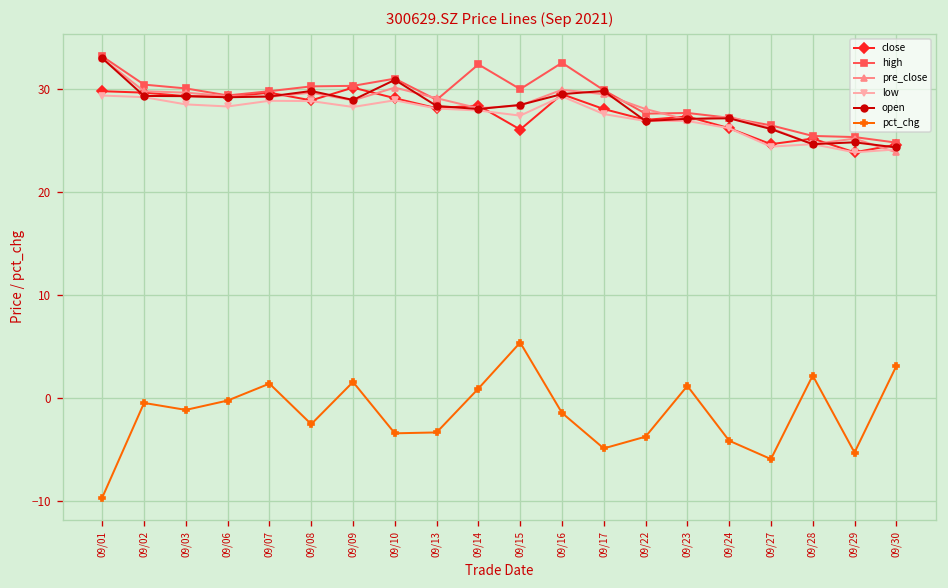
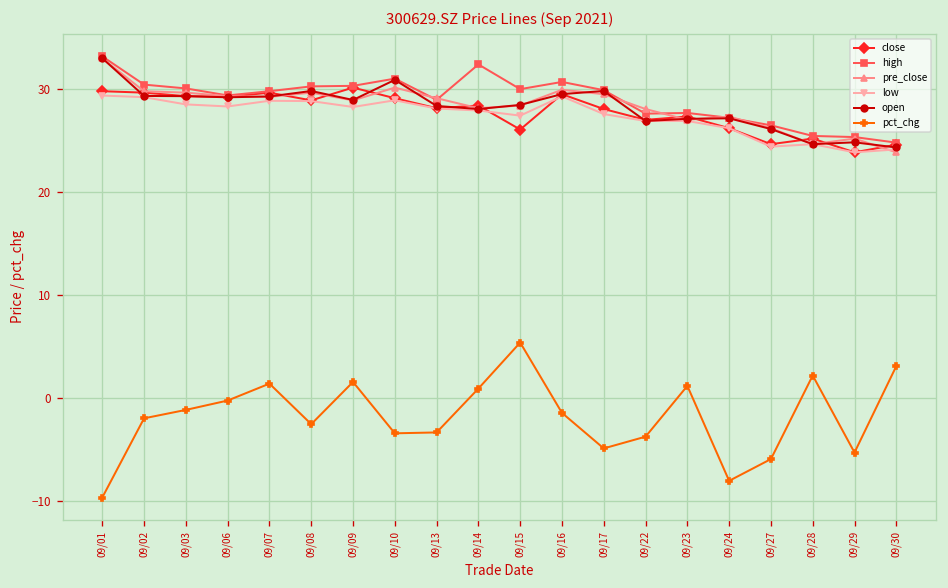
  {
    "close": {
      "09/01": 30,
      "09/15": 26,
      "09/17": 28
    },
    "high": {
      "09/02": 30,
      "09/03": 30,
      "09/08": 30,
      "09/14": 32,
      "09/15": 30,
-     "09/16": 33,
+     "09/16": 31,
      "09/22": 28,
      "09/23": 28
    },
    "open": {
      "09/29": 25
    },
    "pct_chg": {
      "09/01": -10,
-     "09/02": 0,
+     "09/02": -2,
      "09/03": -1,
      "09/06": 0,
      "09/07": 1,
      "09/08": -3,
      "09/09": 2,
      "09/10": -3,
      "09/13": -3,
      "09/14": 1,
      "09/15": 5,
      "09/16": -1,
      "09/17": -5,
      "09/22": -4,
      "09/23": 1,
-     "09/24": -4,
+     "09/24": -8,
      "09/27": -6,
      "09/28": 2,
      "09/29": -5,
      "09/30": 3
    }
  }
